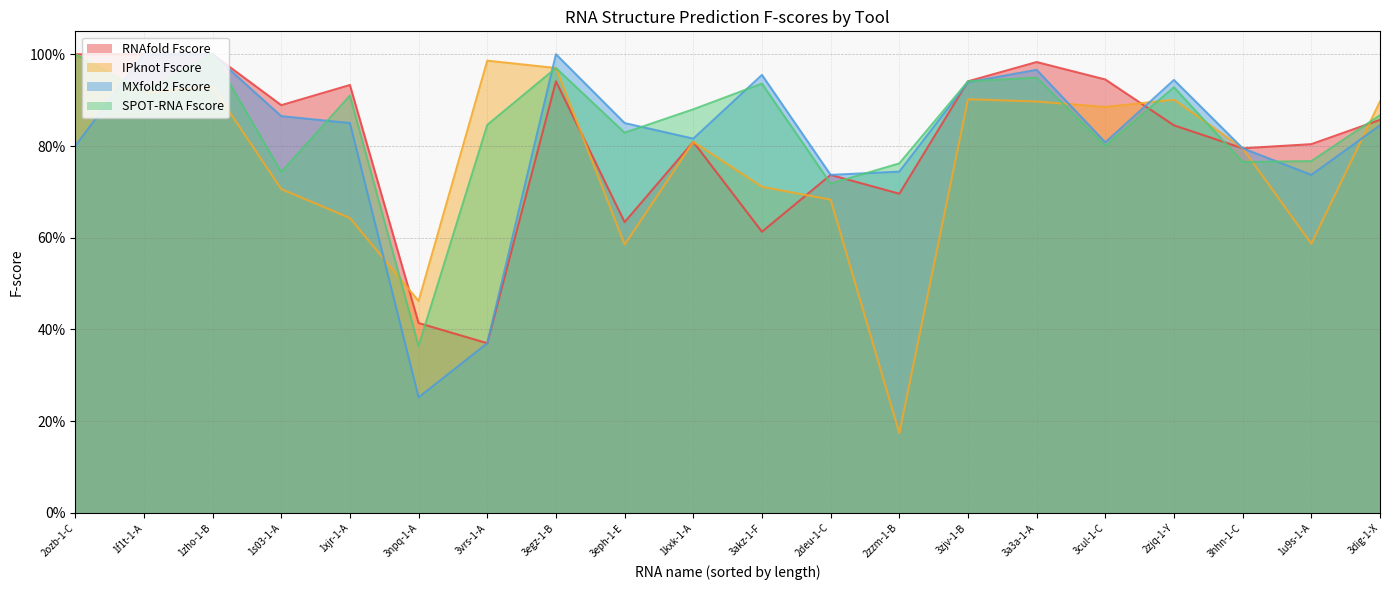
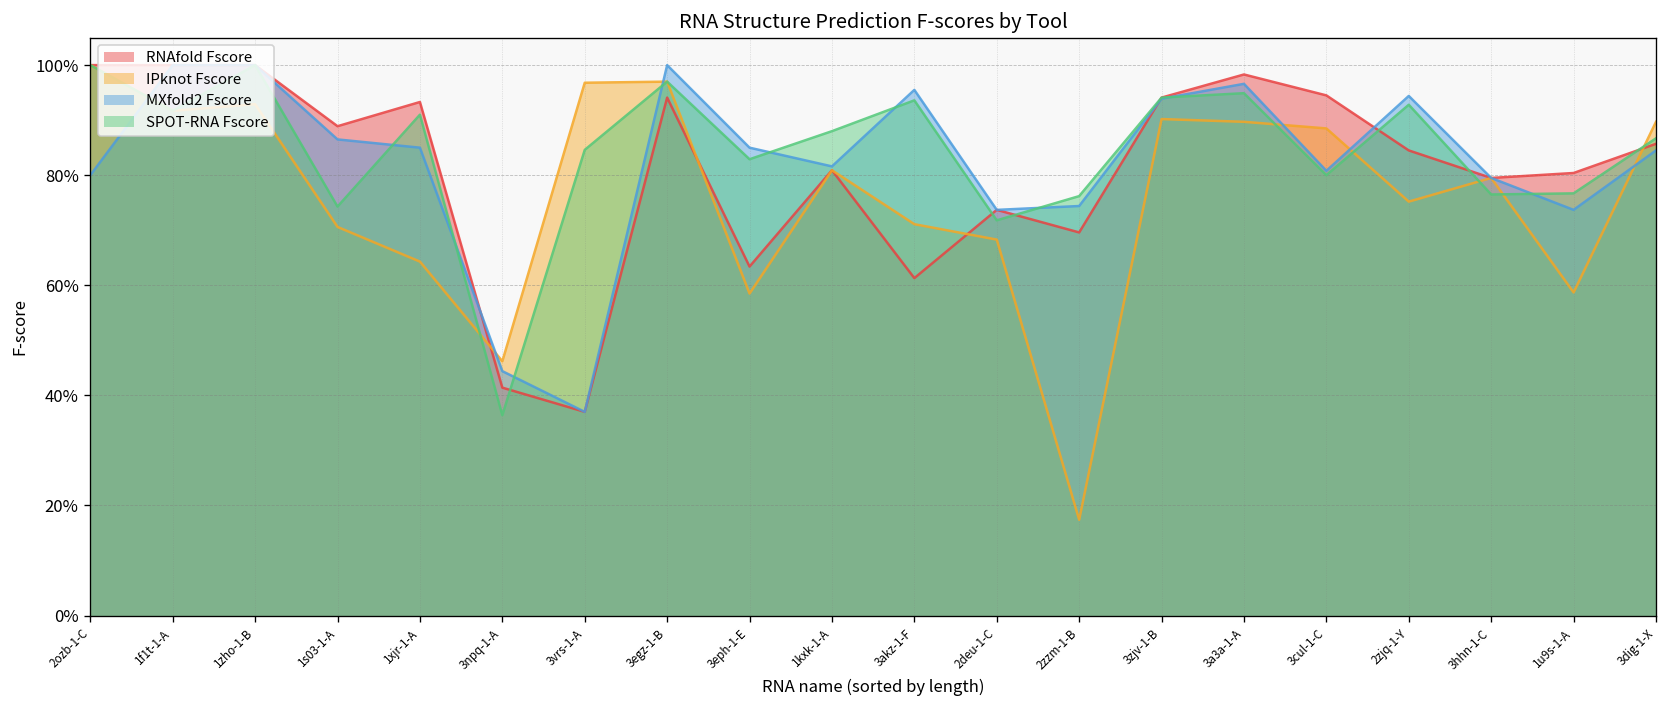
  {
    "RNAfold Fscore": {
      "1s03-1-A": "89%",
      "1xjr-1-A": "93%",
      "3npq-1-A": "41%",
      "3egz-1-B": "94%",
      "3eph-1-E": "63%",
      "3akz-1-F": "61%",
      "2zzm-1-B": "70%",
      "3a3a-1-A": "98%",
      "3cul-1-C": "95%",
      "2zjq-1-Y": "85%",
      "1u9s-1-A": "80%",
      "3dig-1-X": "86%"
    },
    "IPknot Fscore": {
      "1s03-1-A": "71%",
      "1xjr-1-A": "64%",
      "3npq-1-A": "46%",
-     "3vrs-1-A": "99%",
+     "3vrs-1-A": "97%",
      "3eph-1-E": "59%",
      "3akz-1-F": "71%",
      "2deu-1-C": "68%",
      "2zzm-1-B": "17%",
      "3zjv-1-B": "90%",
      "3a3a-1-A": "90%",
      "3cul-1-C": "89%",
-     "2zjq-1-Y": "90%",
+     "2zjq-1-Y": "75%",
      "1u9s-1-A": "59%",
      "3dig-1-X": "90%"
    },
    "MXfold2 Fscore": {
      "2ozb-1-C": "80%",
      "1s03-1-A": "87%",
      "1xjr-1-A": "85%",
-     "3npq-1-A": "25%",
+     "3npq-1-A": "44%",
      "3egz-1-B": "100%",
      "3eph-1-E": "85%",
      "1kxk-1-A": "82%",
      "3akz-1-F": "96%",
      "2zzm-1-B": "74%",
      "3a3a-1-A": "97%",
      "3cul-1-C": "81%",
      "2zjq-1-Y": "94%",
      "1u9s-1-A": "74%",
      "3dig-1-X": "85%"
    },
    "SPOT-RNA Fscore": {
      "1s03-1-A": "74%",
      "1xjr-1-A": "91%",
      "3npq-1-A": "36%",
      "3vrs-1-A": "85%",
      "3eph-1-E": "83%",
      "1kxk-1-A": "88%",
      "3akz-1-F": "94%",
      "2deu-1-C": "72%",
      "2zzm-1-B": "76%",
      "3a3a-1-A": "95%",
      "3cul-1-C": "80%",
      "2zjq-1-Y": "93%",
      "3hhn-1-C": "77%",
      "1u9s-1-A": "77%",
      "3dig-1-X": "87%"
    }
  }
